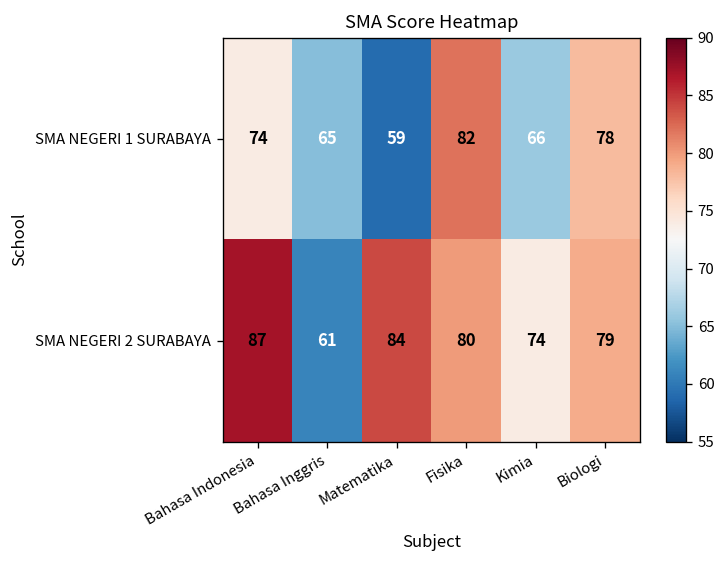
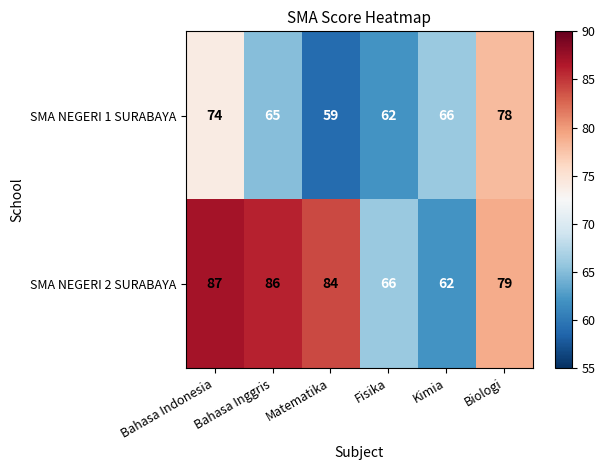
  {
    "SMA NEGERI 1 SURABAYA": {
      "Bahasa Indonesia": 74,
      "Bahasa Inggris": 65,
      "Matematika": 59,
-     "Fisika": 82,
+     "Fisika": 62,
      "Kimia": 66,
      "Biologi": 78
    },
    "SMA NEGERI 2 SURABAYA": {
      "Bahasa Indonesia": 87,
-     "Bahasa Inggris": 61,
+     "Bahasa Inggris": 86,
      "Matematika": 84,
-     "Fisika": 80,
-     "Kimia": 74,
+     "Fisika": 66,
+     "Kimia": 62,
      "Biologi": 79
    }
  }
